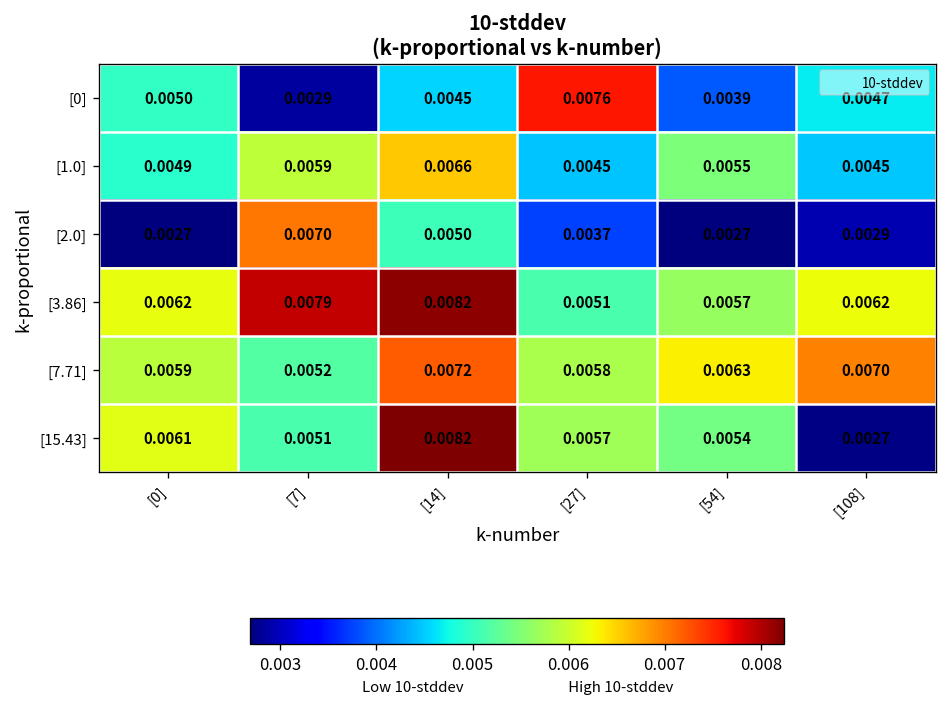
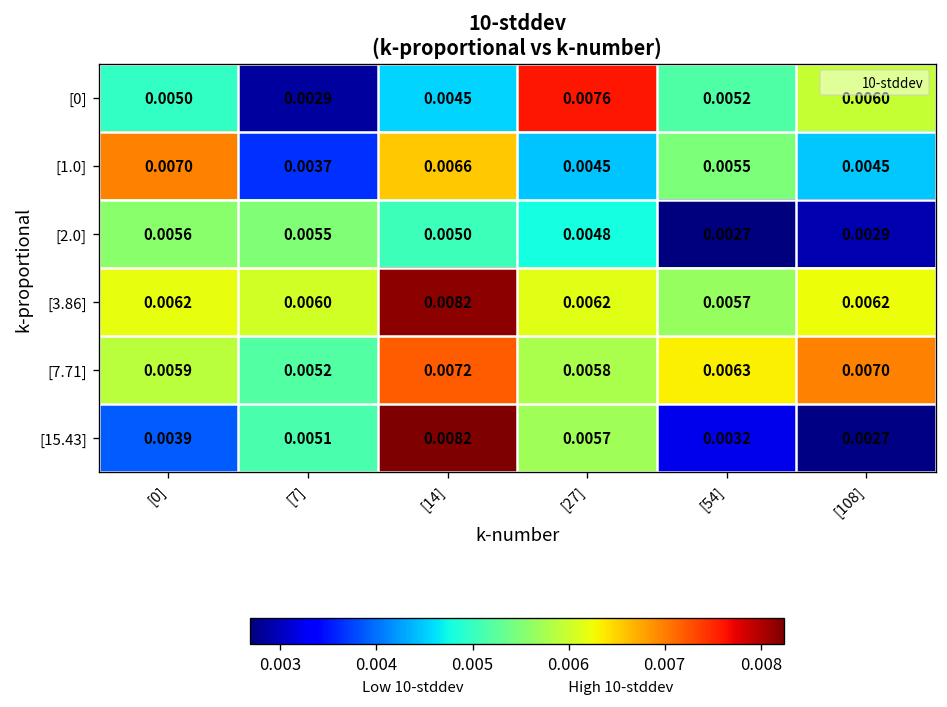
  {
    "[0]": {
      "[0]": 0.0050,
      "[7]": 0.0029,
      "[14]": 0.0045,
      "[27]": 0.0076,
-     "[54]": 0.0039,
-     "[108]": 0.0047
+     "[54]": 0.0052,
+     "[108]": 0.0060
    },
    "[1.0]": {
-     "[0]": 0.0049,
-     "[7]": 0.0059,
+     "[0]": 0.0070,
+     "[7]": 0.0037,
      "[14]": 0.0066,
      "[27]": 0.0045,
      "[54]": 0.0055,
      "[108]": 0.0045
    },
    "[2.0]": {
-     "[0]": 0.0027,
-     "[7]": 0.0070,
+     "[0]": 0.0056,
+     "[7]": 0.0055,
      "[14]": 0.0050,
-     "[27]": 0.0037,
+     "[27]": 0.0048,
      "[54]": 0.0027,
      "[108]": 0.0029
    },
    "[3.86]": {
      "[0]": 0.0062,
-     "[7]": 0.0079,
+     "[7]": 0.0060,
      "[14]": 0.0082,
-     "[27]": 0.0051,
+     "[27]": 0.0062,
      "[54]": 0.0057,
      "[108]": 0.0062
    },
    "[7.71]": {
      "[0]": 0.0059,
      "[7]": 0.0052,
      "[14]": 0.0072,
      "[27]": 0.0058,
      "[54]": 0.0063,
      "[108]": 0.0070
    },
    "[15.43]": {
-     "[0]": 0.0061,
+     "[0]": 0.0039,
      "[7]": 0.0051,
      "[14]": 0.0082,
      "[27]": 0.0057,
-     "[54]": 0.0054,
+     "[54]": 0.0032,
      "[108]": 0.0027
    }
  }
